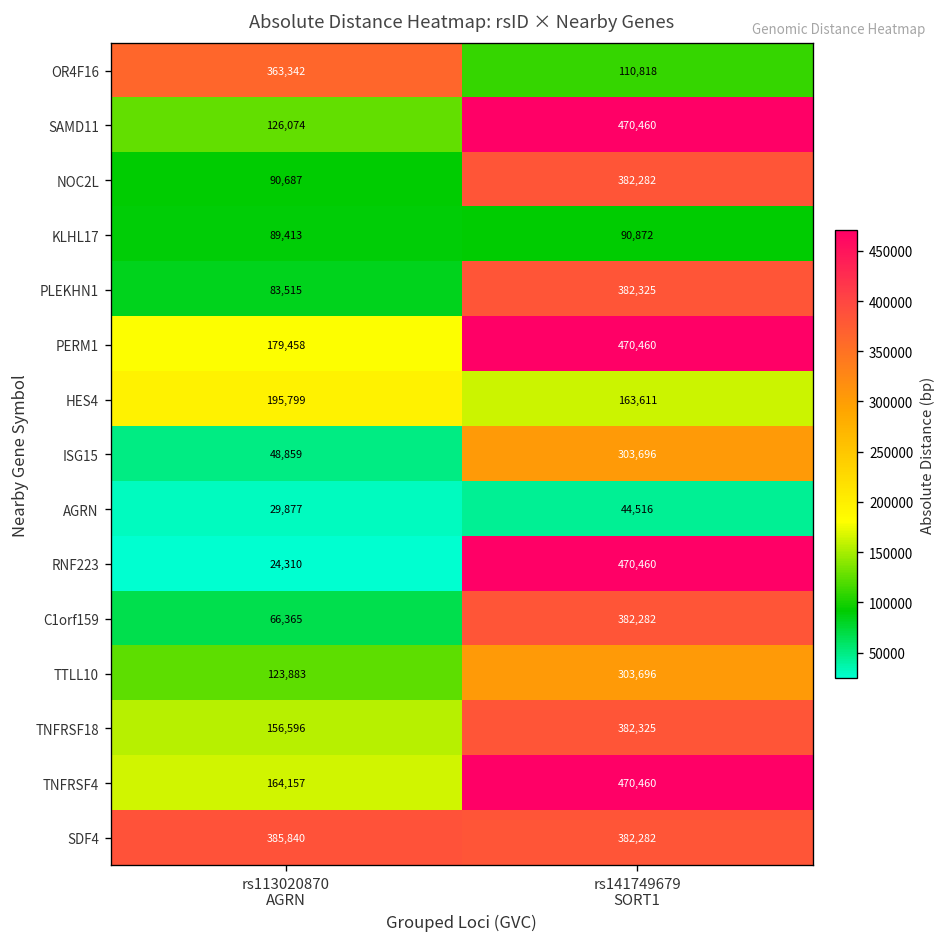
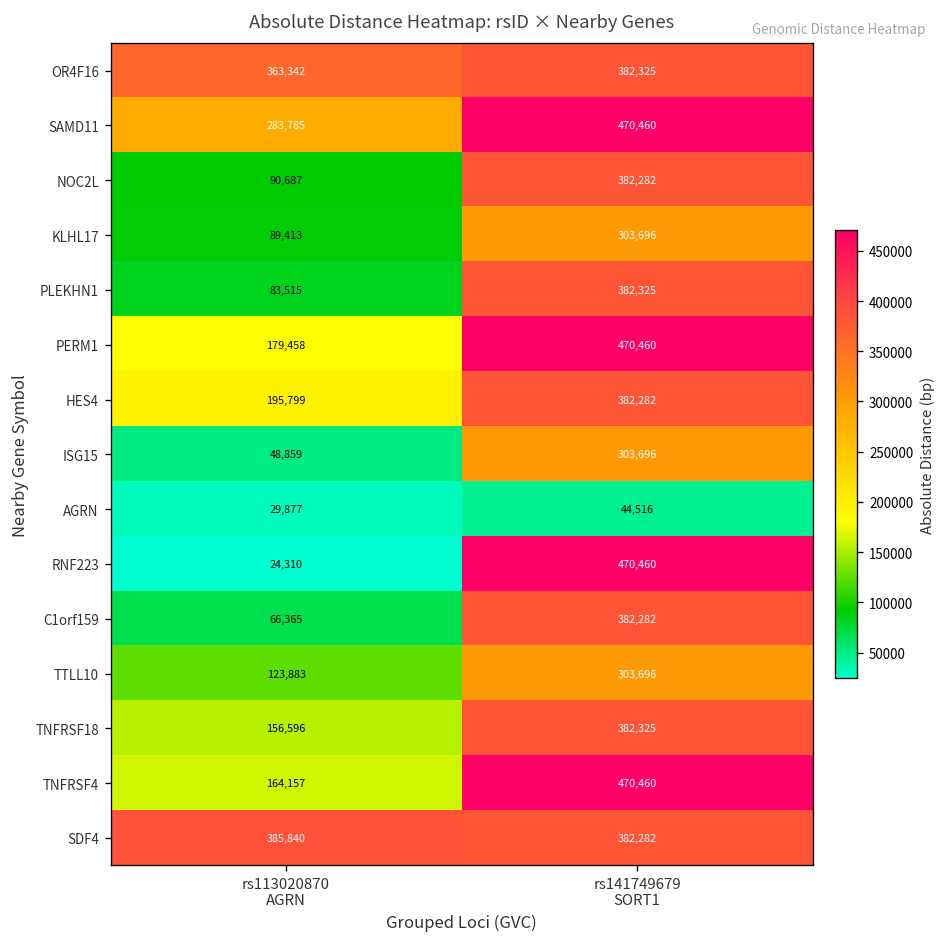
  {
    "OR4F16": {
      "rs113020870 AGRN": "363,342",
-     "rs141749679 SORT1": "110,818"
+     "rs141749679 SORT1": "382,325"
    },
    "SAMD11": {
-     "rs113020870 AGRN": "126,074",
+     "rs113020870 AGRN": "283,785",
      "rs141749679 SORT1": "470,460"
    },
    "NOC2L": {
      "rs113020870 AGRN": "90,687",
      "rs141749679 SORT1": "382,282"
    },
    "KLHL17": {
      "rs113020870 AGRN": "89,413",
-     "rs141749679 SORT1": "90,872"
+     "rs141749679 SORT1": "303,696"
    },
    "PLEKHN1": {
      "rs113020870 AGRN": "83,515",
      "rs141749679 SORT1": "382,325"
    },
    "PERM1": {
      "rs113020870 AGRN": "179,458",
      "rs141749679 SORT1": "470,460"
    },
    "HES4": {
      "rs113020870 AGRN": "195,799",
-     "rs141749679 SORT1": "163,611"
+     "rs141749679 SORT1": "382,282"
    },
    "ISG15": {
      "rs113020870 AGRN": "48,859",
      "rs141749679 SORT1": "303,696"
    },
    "AGRN": {
      "rs113020870 AGRN": "29,877",
      "rs141749679 SORT1": "44,516"
    },
    "RNF223": {
      "rs113020870 AGRN": "24,310",
      "rs141749679 SORT1": "470,460"
    },
    "C1orf159": {
      "rs113020870 AGRN": "66,365",
      "rs141749679 SORT1": "382,282"
    },
    "TTLL10": {
      "rs113020870 AGRN": "123,883",
      "rs141749679 SORT1": "303,696"
    },
    "TNFRSF18": {
      "rs113020870 AGRN": "156,596",
      "rs141749679 SORT1": "382,325"
    },
    "TNFRSF4": {
      "rs113020870 AGRN": "164,157",
      "rs141749679 SORT1": "470,460"
    },
    "SDF4": {
      "rs113020870 AGRN": "385,840",
      "rs141749679 SORT1": "382,282"
    }
  }
